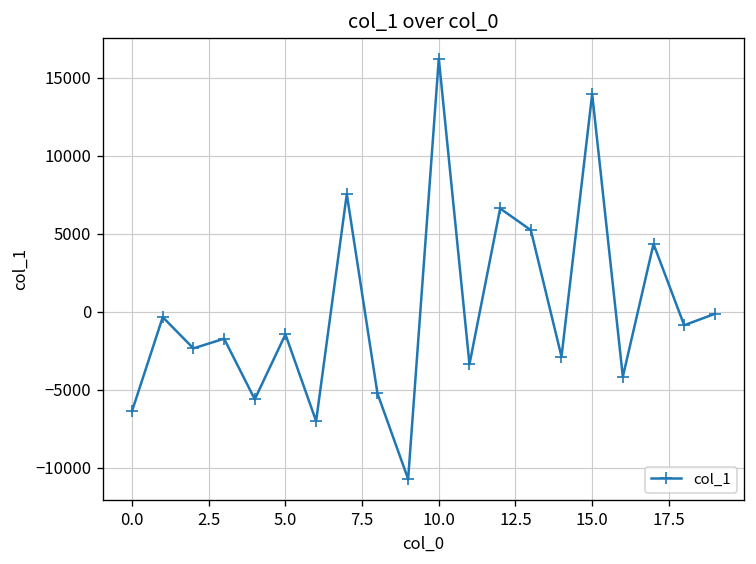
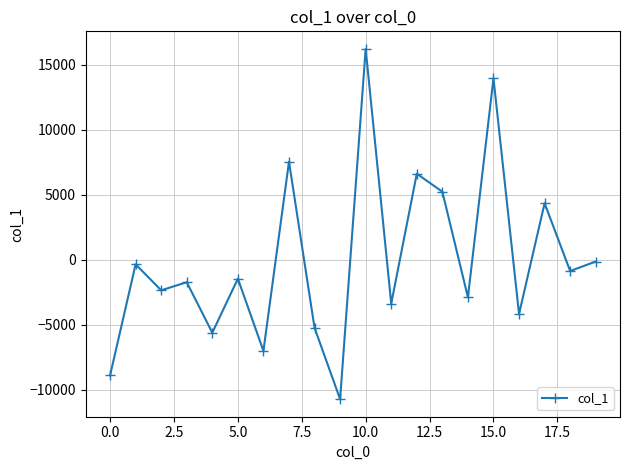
  {
-   "0.0": -6400,
+   "0.0": -8900,
    "5.0": -1500,
    "10.0": 16200,
    "15.0": 14000
  }
